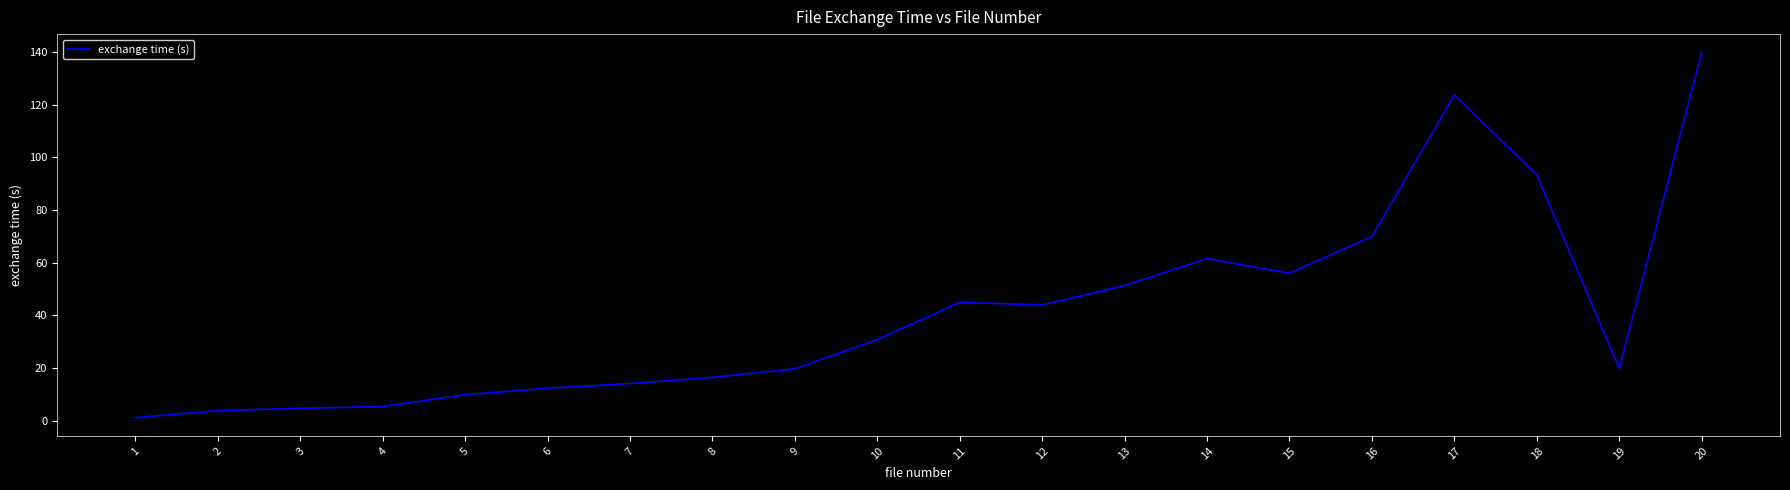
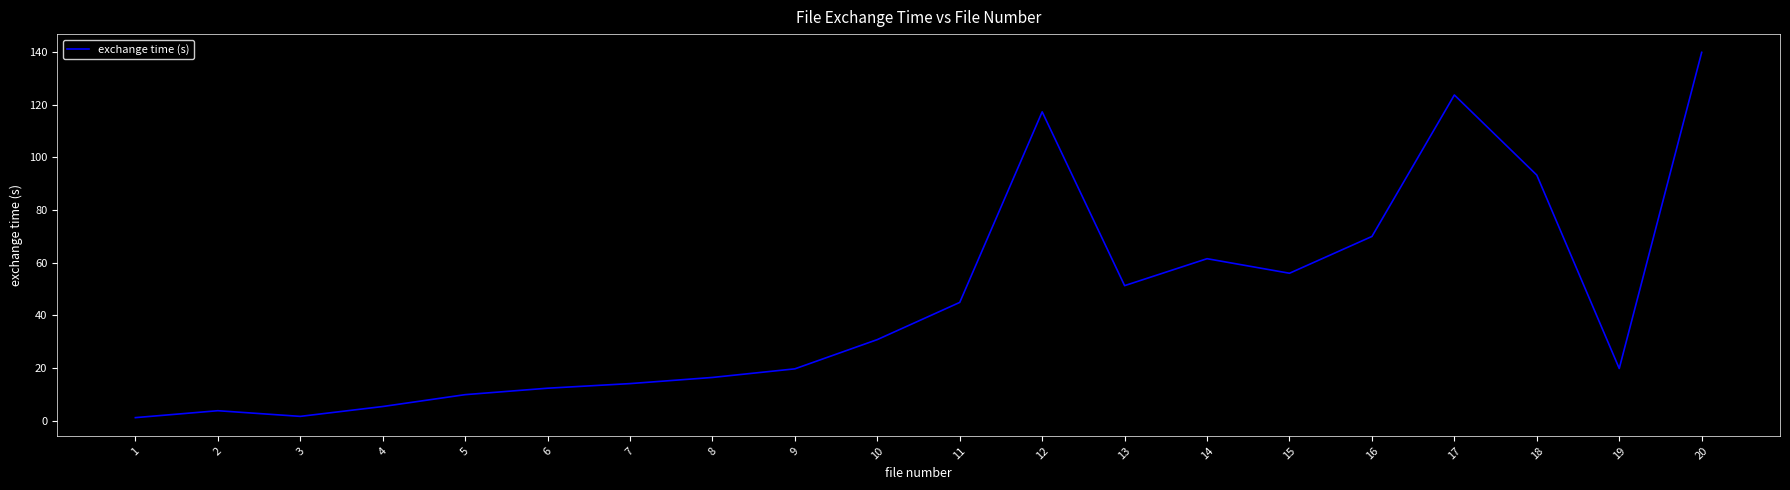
  {
    "1": 1,
    "2": 4,
-   "3": 5,
+   "3": 2,
    "4": 5,
    "5": 10,
    "6": 12,
    "7": 14,
    "8": 16,
    "9": 20,
    "10": 31,
    "11": 45,
-   "12": 44,
+   "12": 117,
    "13": 51,
    "14": 61,
    "15": 56,
    "16": 70,
    "17": 124,
    "18": 93,
    "19": 20,
    "20": 140
  }
